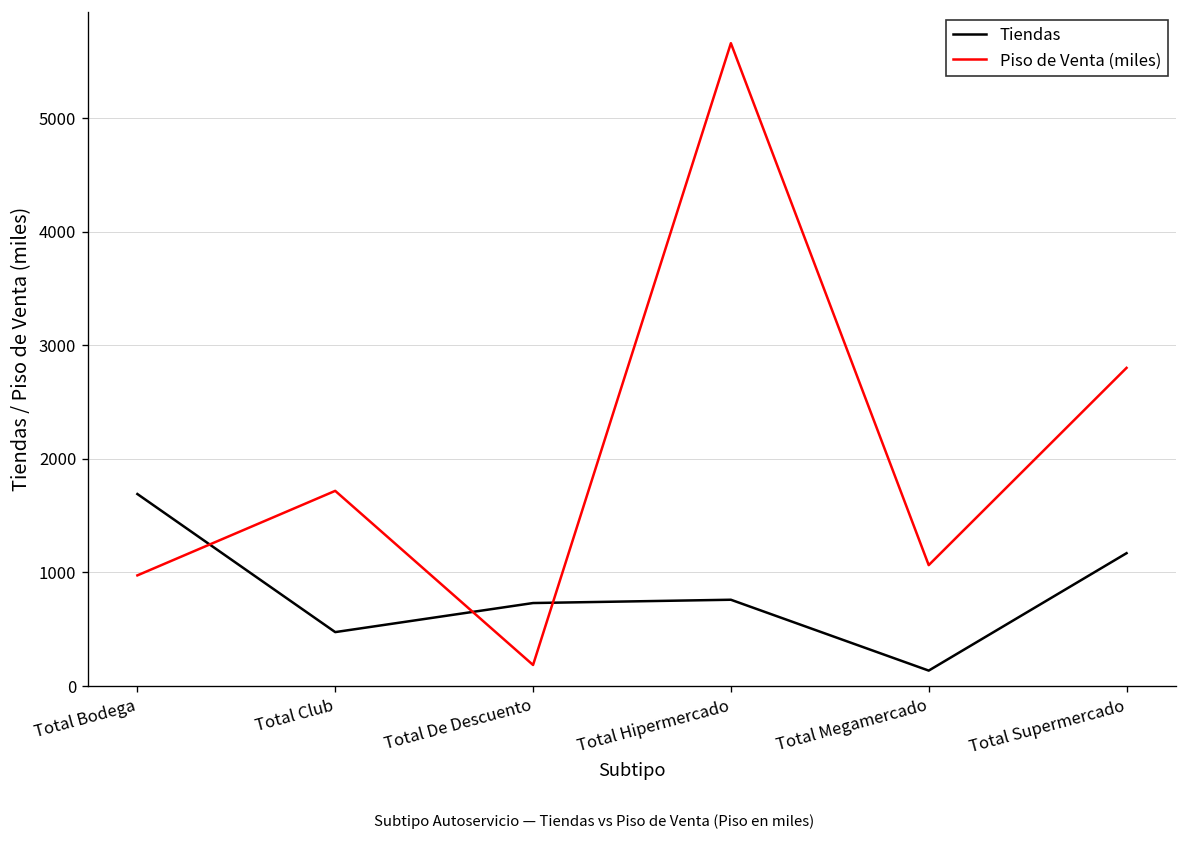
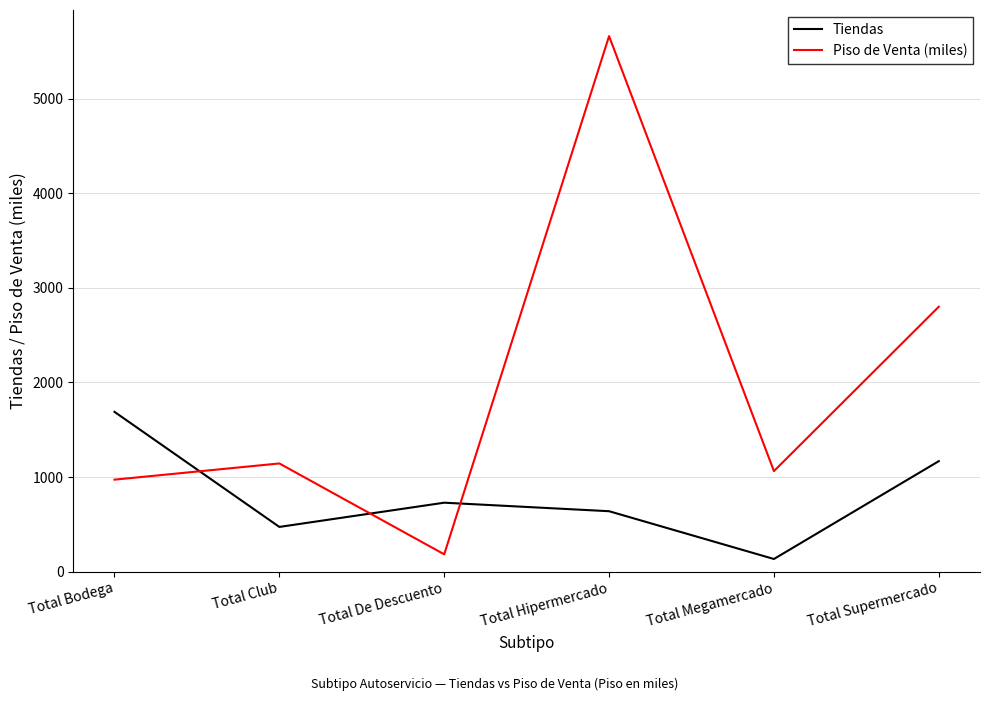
  {
    "Tiendas": {
      "Total Bodega": 1700,
      "Total Club": 500,
      "Total De Descuento": 700,
-     "Total Hipermercado": 800,
+     "Total Hipermercado": 600,
      "Total Megamercado": 100,
      "Total Supermercado": 1200
    },
    "Piso de Venta (miles)": {
      "Total Bodega": 1000,
-     "Total Club": 1700,
+     "Total Club": 1100,
      "Total De Descuento": 200,
      "Total Hipermercado": 5700,
      "Total Megamercado": 1100,
      "Total Supermercado": 2800
    }
  }
